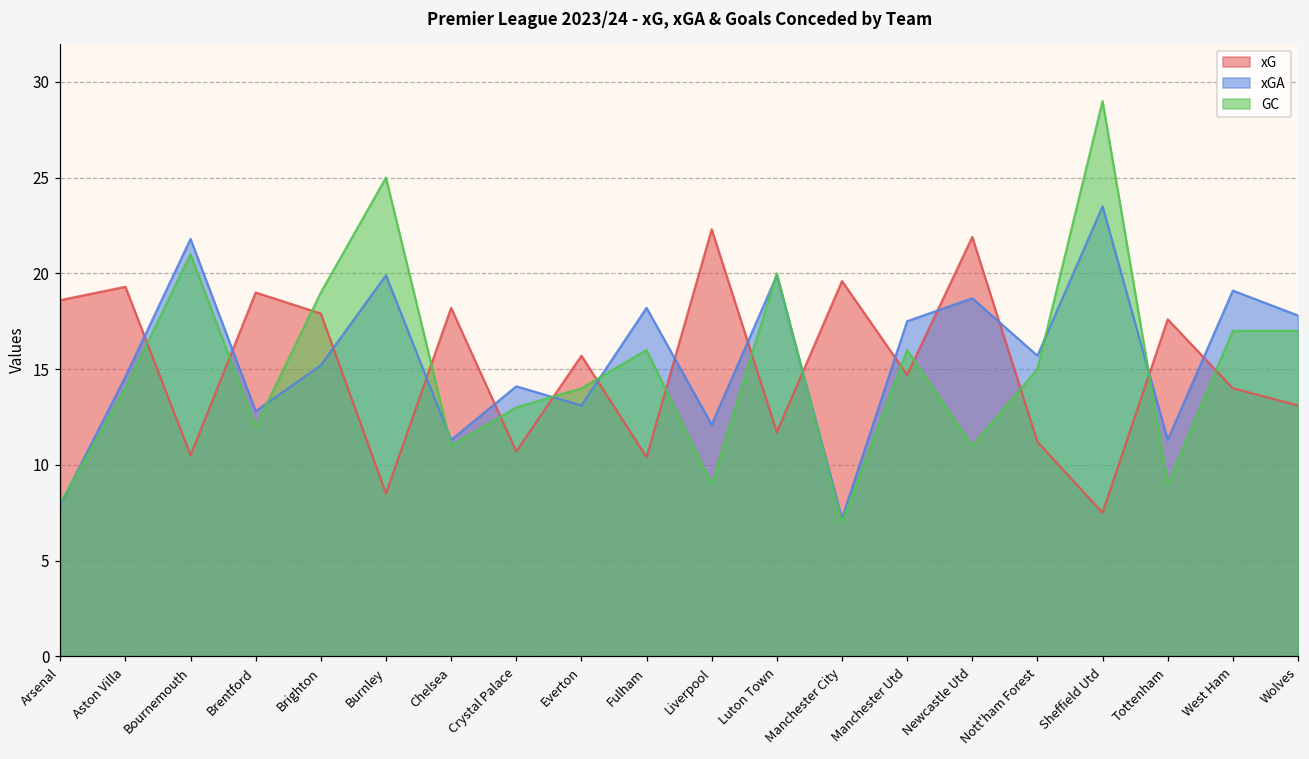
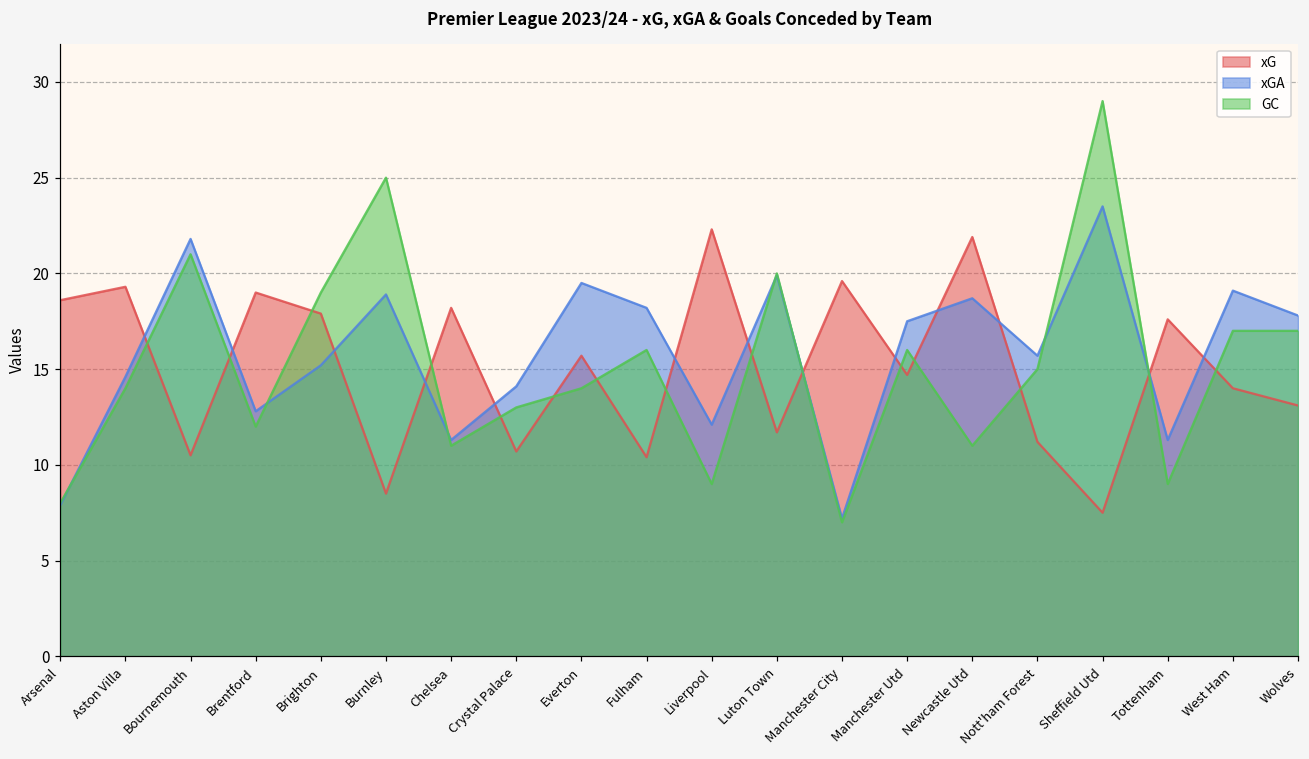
  {
    "xG": {
      "Arsenal": 18.6,
      "Aston Villa": 19.3,
      "Bournemouth": 10.5,
      "Brentford": 19.0,
      "Brighton": 17.9,
      "Burnley": 8.5,
      "Chelsea": 18.2,
      "Crystal Palace": 10.7,
      "Everton": 15.7,
      "Fulham": 10.4,
      "Liverpool": 22.3,
      "Luton Town": 11.7,
      "Manchester City": 19.6,
      "Manchester Utd": 14.7,
      "Newcastle Utd": 21.9,
      "Nott'ham Forest": 11.2,
      "Sheffield Utd": 7.5,
      "Tottenham": 17.6,
      "West Ham": 14.0,
      "Wolves": 13.1
    },
    "xGA": {
      "Aston Villa": 14.6,
      "Bournemouth": 21.8,
      "Brentford": 12.8,
      "Brighton": 15.2,
-     "Burnley": 19.9,
+     "Burnley": 18.9,
      "Chelsea": 11.3,
      "Crystal Palace": 14.1,
-     "Everton": 13.1,
+     "Everton": 19.5,
      "Fulham": 18.2,
      "Liverpool": 12.1,
      "Manchester City": 7.2,
      "Manchester Utd": 17.5,
      "Newcastle Utd": 18.7,
      "Nott'ham Forest": 15.7,
      "Sheffield Utd": 23.5,
      "Tottenham": 11.3,
      "West Ham": 19.1,
      "Wolves": 17.8
    },
    "GC": {
      "Aston Villa": 14.0,
      "Bournemouth": 21.0,
      "Brentford": 12.0,
      "Brighton": 19.0,
      "Burnley": 25.0,
      "Chelsea": 11.0,
      "Crystal Palace": 13.0,
      "Everton": 14.0,
      "Fulham": 16.0,
      "Liverpool": 9.0,
      "Manchester City": 7.0,
      "Manchester Utd": 16.0,
      "Newcastle Utd": 11.0,
      "Nott'ham Forest": 15.0,
      "Sheffield Utd": 29.0,
      "Tottenham": 9.0,
      "West Ham": 17.0,
      "Wolves": 17.0
    }
  }
